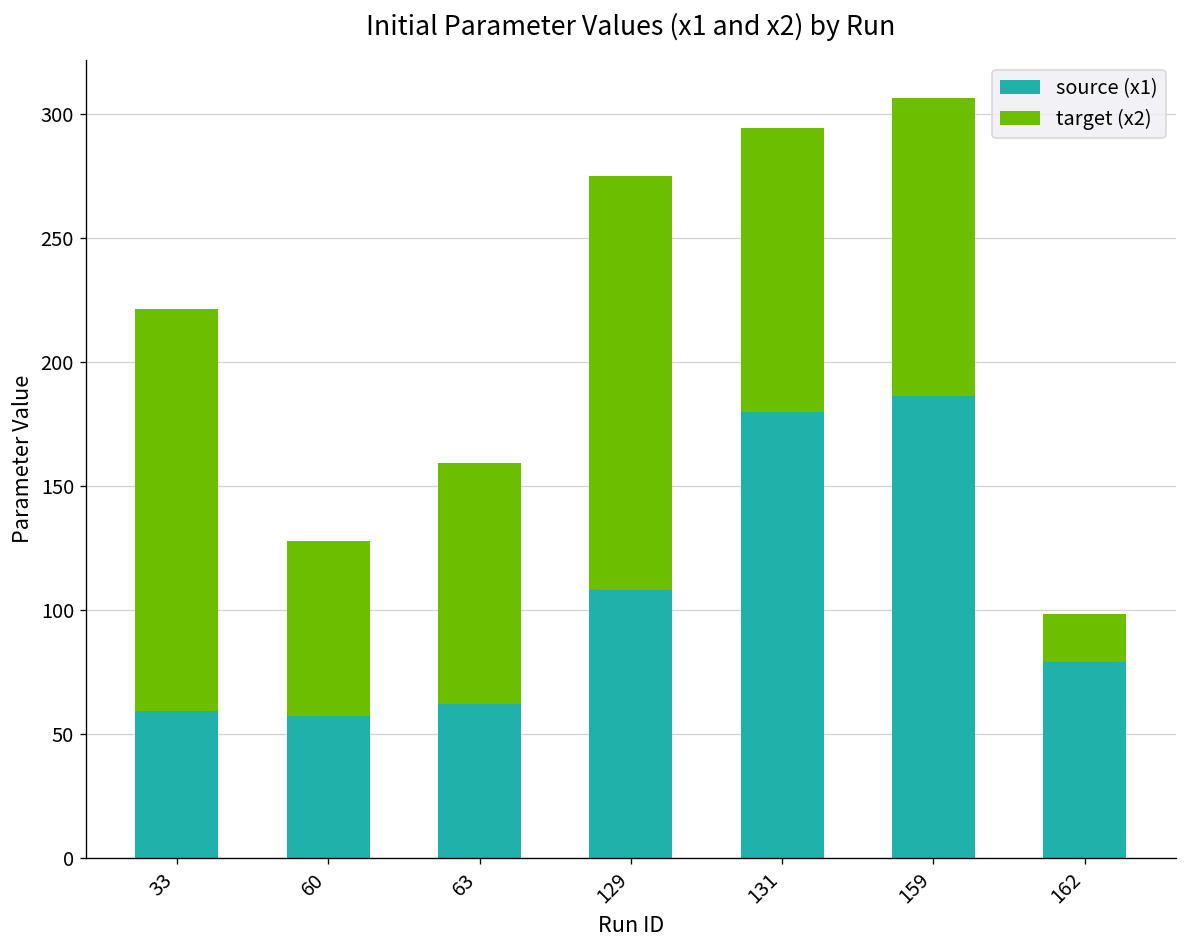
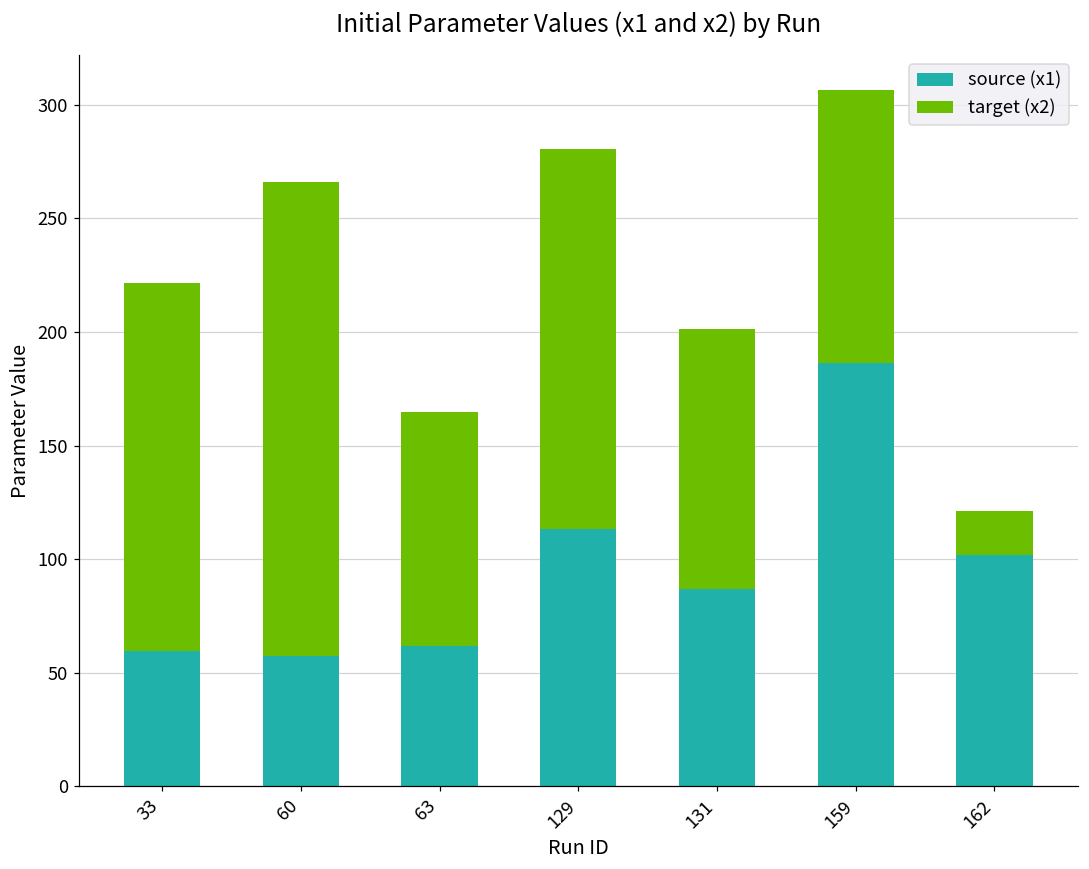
  {
    "source (x1)": {
      "33": 59,
      "60": 57,
      "63": 62,
-     "129": 108,
-     "131": 180,
+     "129": 113,
+     "131": 87,
      "159": 186,
-     "162": 79
+     "162": 102
    },
    "target (x2)": {
      "33": 162,
-     "60": 71,
-     "63": 97,
+     "60": 208,
+     "63": 103,
      "129": 167,
      "131": 114,
      "159": 120,
      "162": 19
    }
  }
